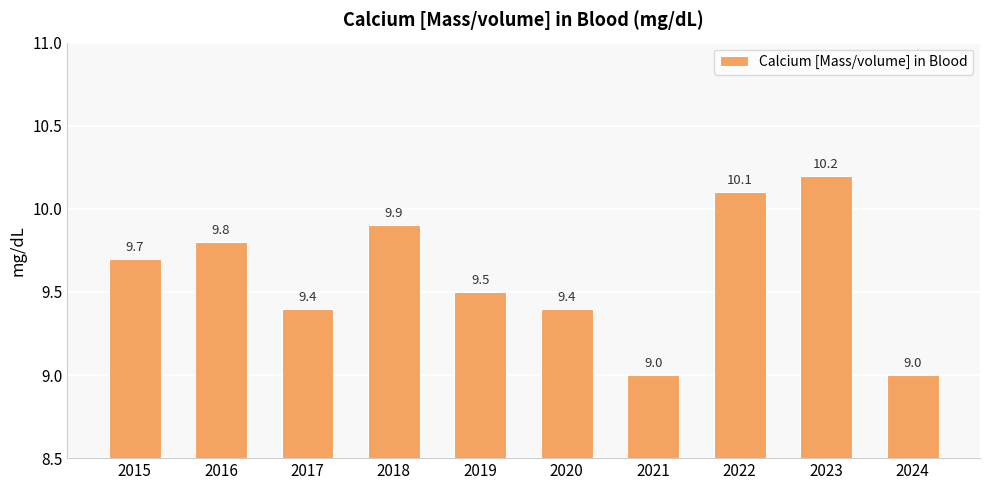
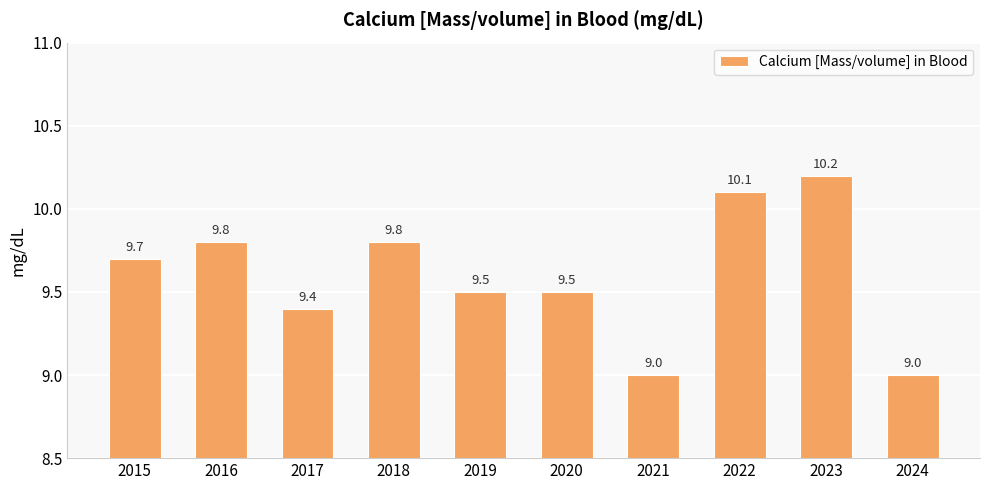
  {
    "2015": 9.7,
    "2016": 9.8,
    "2017": 9.4,
-   "2018": 9.9,
+   "2018": 9.8,
    "2019": 9.5,
-   "2020": 9.4,
+   "2020": 9.5,
    "2021": 9.0,
    "2022": 10.1,
    "2023": 10.2,
    "2024": 9.0
  }
